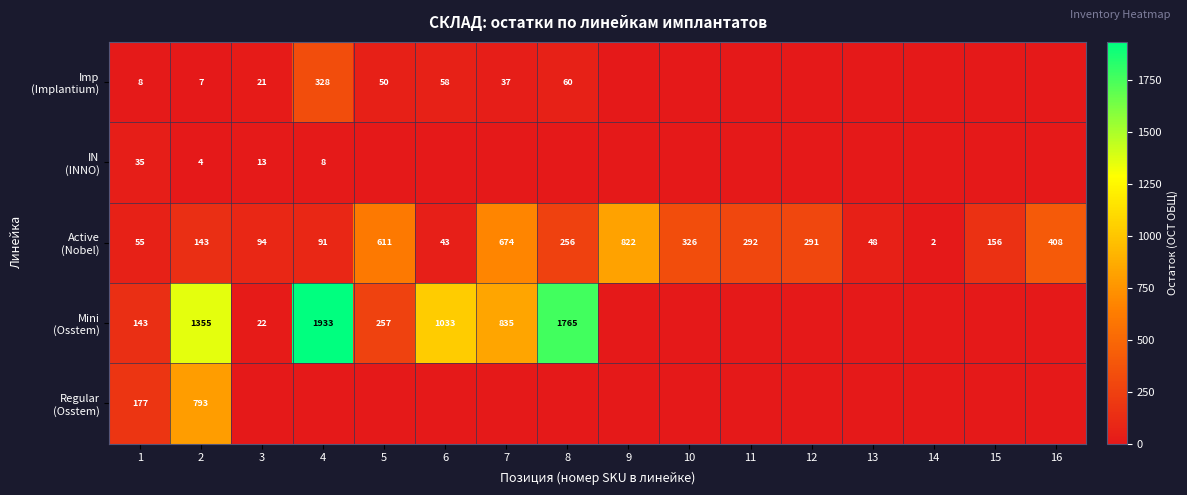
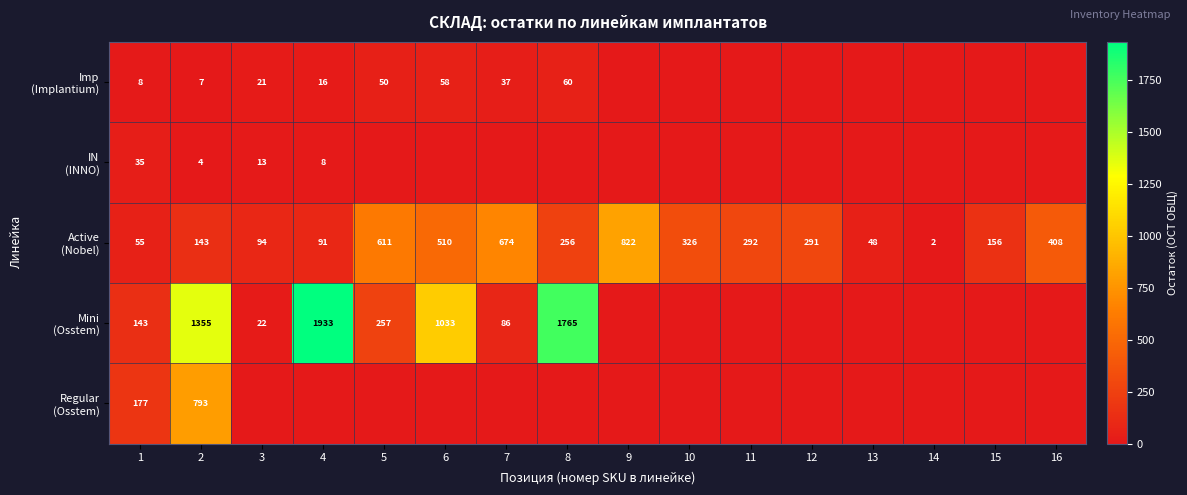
  {
    "Imp (Implantium)": {
      "1": 8,
      "2": 7,
      "3": 21,
-     "4": 328,
+     "4": 16,
      "5": 50,
      "6": 58,
      "7": 37,
      "8": 60
    },
    "IN (INNO)": {
      "1": 35,
      "2": 4,
      "3": 13,
      "4": 8
    },
    "Active (Nobel)": {
      "1": 55,
      "2": 143,
      "3": 94,
      "4": 91,
      "5": 611,
-     "6": 43,
+     "6": 510,
      "7": 674,
      "8": 256,
      "9": 822,
      "10": 326,
      "11": 292,
      "12": 291,
      "13": 48,
      "14": 2,
      "15": 156,
      "16": 408
    },
    "Mini (Osstem)": {
      "1": 143,
      "2": 1355,
      "3": 22,
      "4": 1933,
      "5": 257,
      "6": 1033,
-     "7": 835,
+     "7": 86,
      "8": 1765
    },
    "Regular (Osstem)": {
      "1": 177,
      "2": 793
    }
  }
